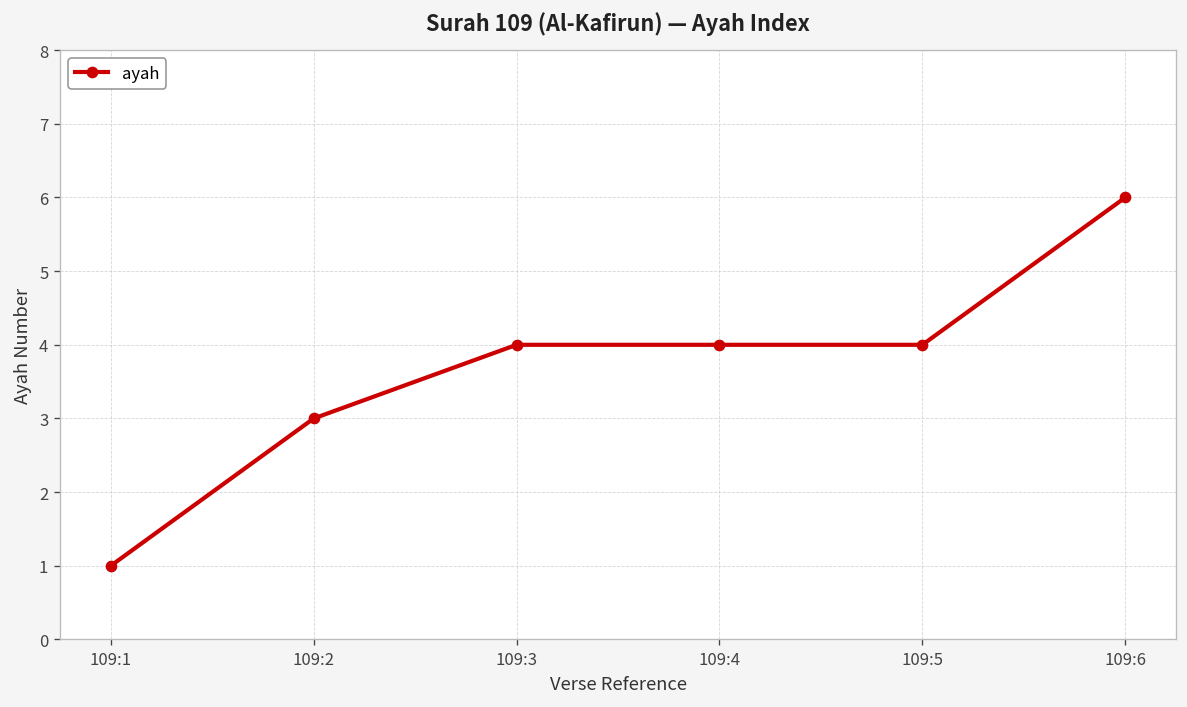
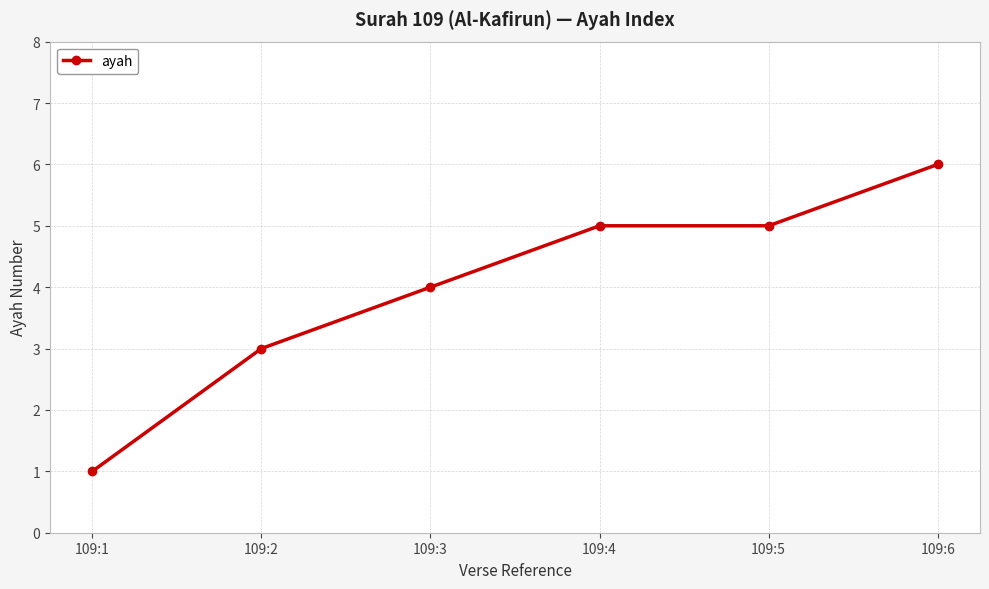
  {
    "109:1": 1,
    "109:2": 3,
    "109:3": 4,
-   "109:4": 4,
-   "109:5": 4,
+   "109:4": 5,
+   "109:5": 5,
    "109:6": 6
  }
